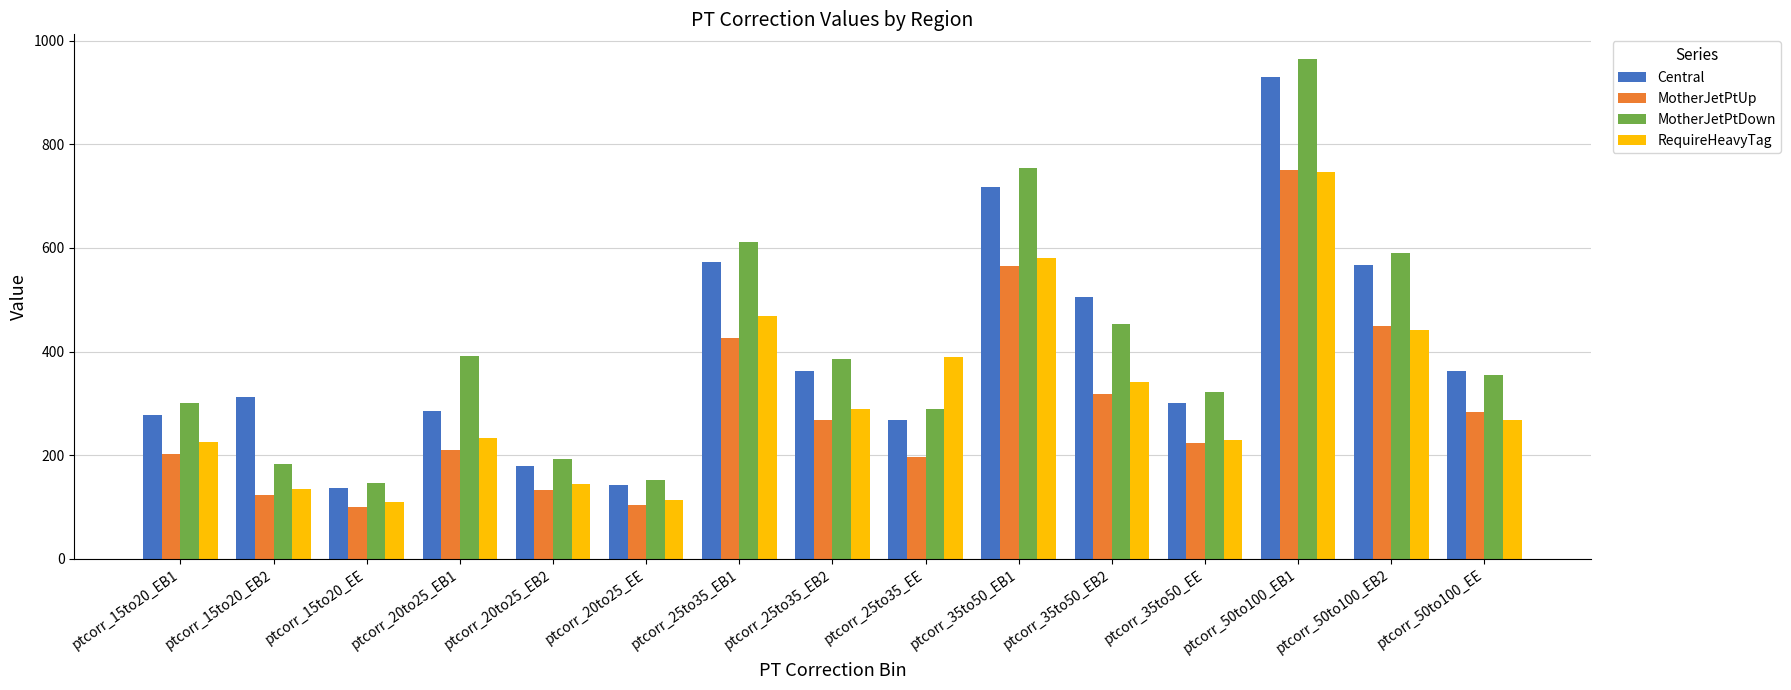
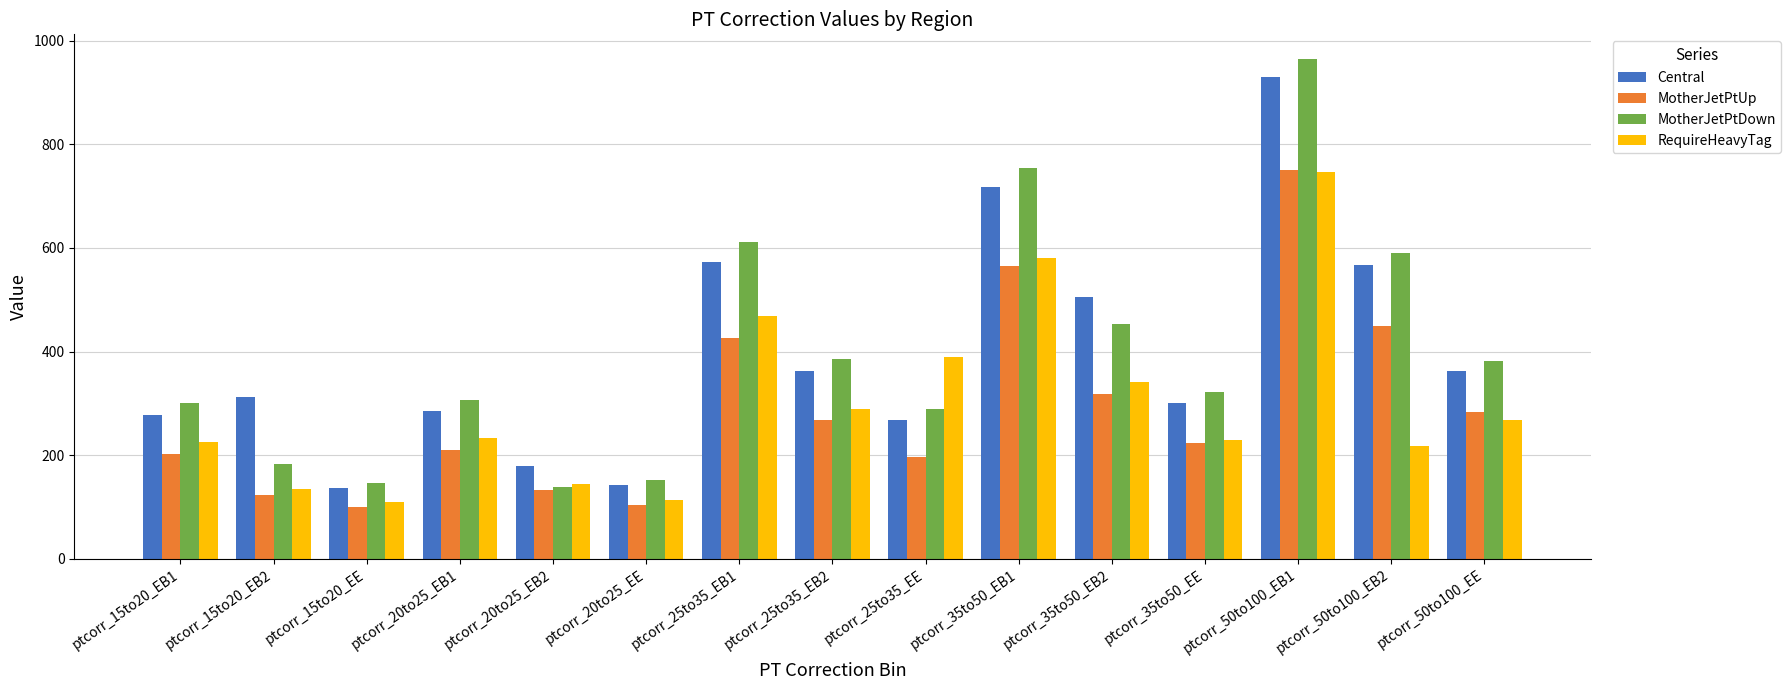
  {
    "Central": {
      "ptcorr_15to20_EB1": 280,
      "ptcorr_15to20_EB2": 310,
      "ptcorr_15to20_EE": 140,
      "ptcorr_20to25_EB1": 290,
      "ptcorr_20to25_EB2": 180,
      "ptcorr_20to25_EE": 140,
      "ptcorr_25to35_EB1": 570,
      "ptcorr_25to35_EB2": 360,
      "ptcorr_25to35_EE": 270,
      "ptcorr_35to50_EB1": 720,
      "ptcorr_35to50_EB2": 510,
      "ptcorr_35to50_EE": 300,
      "ptcorr_50to100_EB1": 930,
      "ptcorr_50to100_EB2": 570,
      "ptcorr_50to100_EE": 360
    },
    "MotherJetPtUp": {
      "ptcorr_15to20_EB1": 200,
      "ptcorr_15to20_EB2": 120,
      "ptcorr_15to20_EE": 100,
      "ptcorr_20to25_EB1": 210,
      "ptcorr_20to25_EB2": 130,
      "ptcorr_20to25_EE": 100,
      "ptcorr_25to35_EB1": 430,
      "ptcorr_25to35_EB2": 270,
      "ptcorr_25to35_EE": 200,
      "ptcorr_35to50_EB1": 570,
      "ptcorr_35to50_EB2": 320,
      "ptcorr_35to50_EE": 220,
      "ptcorr_50to100_EB1": 750,
      "ptcorr_50to100_EB2": 450,
      "ptcorr_50to100_EE": 280
    },
    "MotherJetPtDown": {
      "ptcorr_15to20_EB1": 300,
      "ptcorr_15to20_EB2": 180,
      "ptcorr_15to20_EE": 150,
-     "ptcorr_20to25_EB1": 390,
-     "ptcorr_20to25_EB2": 190,
+     "ptcorr_20to25_EB1": 310,
+     "ptcorr_20to25_EB2": 140,
      "ptcorr_20to25_EE": 150,
      "ptcorr_25to35_EB1": 610,
      "ptcorr_25to35_EB2": 390,
      "ptcorr_25to35_EE": 290,
      "ptcorr_35to50_EB1": 750,
      "ptcorr_35to50_EB2": 450,
      "ptcorr_35to50_EE": 320,
      "ptcorr_50to100_EB1": 960,
      "ptcorr_50to100_EB2": 590,
-     "ptcorr_50to100_EE": 350
+     "ptcorr_50to100_EE": 380
    },
    "RequireHeavyTag": {
      "ptcorr_15to20_EB1": 230,
      "ptcorr_15to20_EB2": 140,
      "ptcorr_15to20_EE": 110,
      "ptcorr_20to25_EB1": 230,
      "ptcorr_20to25_EB2": 140,
      "ptcorr_20to25_EE": 110,
      "ptcorr_25to35_EB1": 470,
      "ptcorr_25to35_EB2": 290,
      "ptcorr_25to35_EE": 390,
      "ptcorr_35to50_EB1": 580,
      "ptcorr_35to50_EB2": 340,
      "ptcorr_35to50_EE": 230,
      "ptcorr_50to100_EB1": 750,
-     "ptcorr_50to100_EB2": 440,
+     "ptcorr_50to100_EB2": 220,
      "ptcorr_50to100_EE": 270
    }
  }
